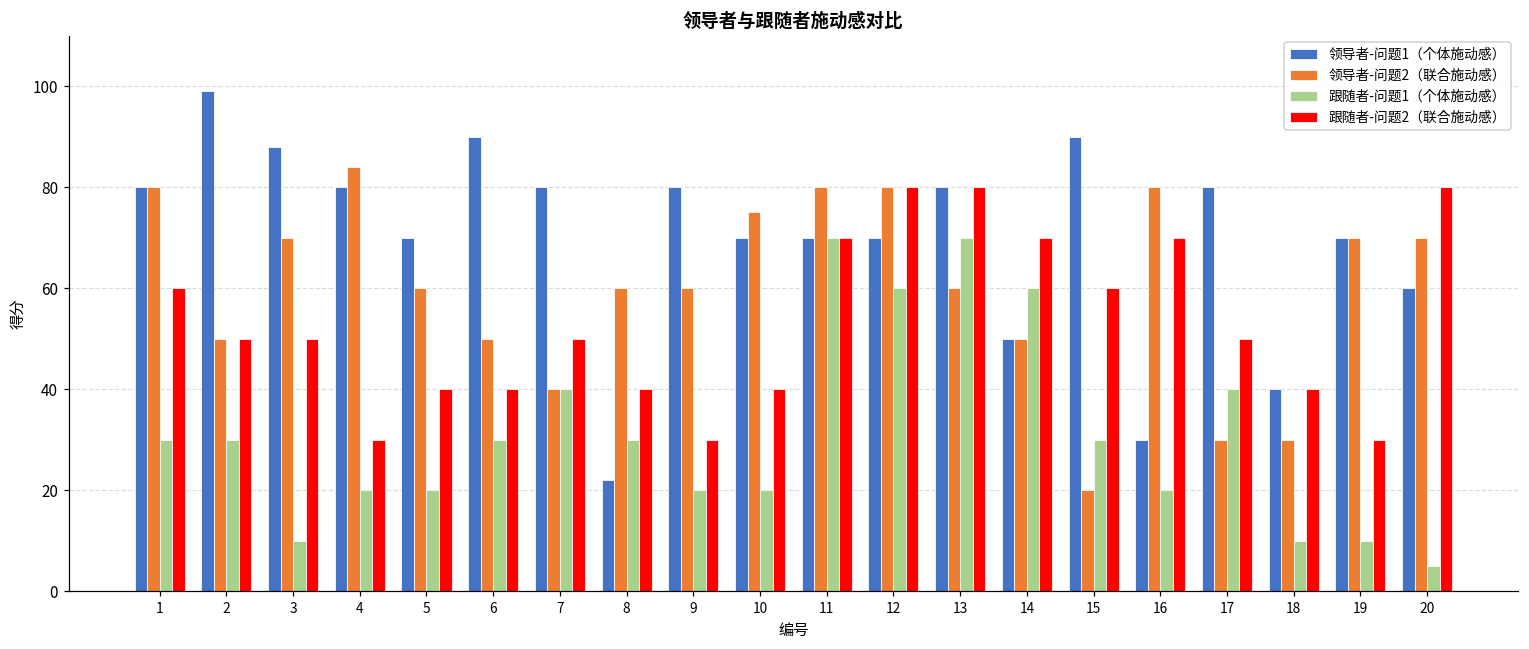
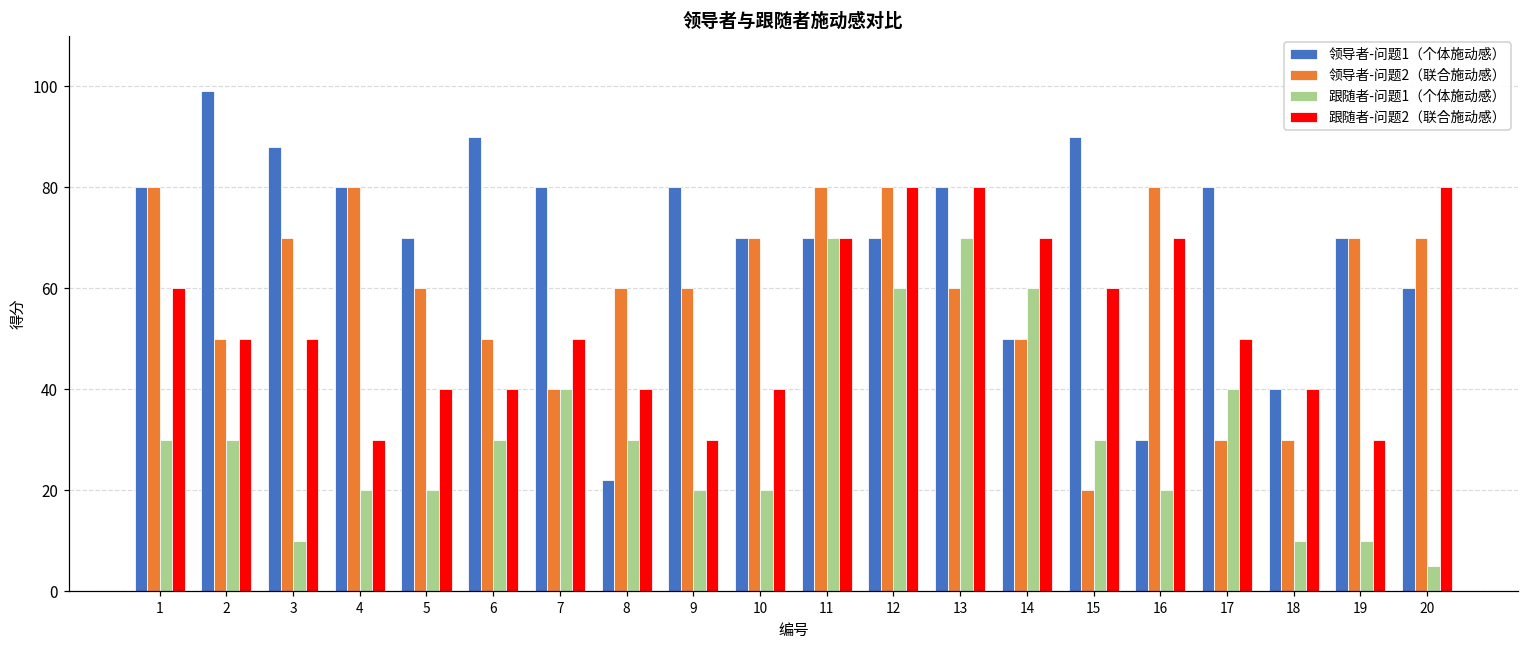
  {
    "领导者-问题1（个体施动感）": {
      "1": 80,
      "2": 99,
      "3": 88,
      "4": 80,
      "5": 70,
      "6": 90,
      "7": 80,
      "8": 22,
      "9": 80,
      "10": 70,
      "11": 70,
      "12": 70,
      "13": 80,
      "14": 50,
      "15": 90,
      "16": 30,
      "17": 80,
      "18": 40,
      "19": 70,
      "20": 60
    },
    "领导者-问题2（联合施动感）": {
      "1": 80,
      "2": 50,
      "3": 70,
-     "4": 84,
+     "4": 80,
      "5": 60,
      "6": 50,
      "7": 40,
      "8": 60,
      "9": 60,
-     "10": 75,
+     "10": 70,
      "11": 80,
      "12": 80,
      "13": 60,
      "14": 50,
      "15": 20,
      "16": 80,
      "17": 30,
      "18": 30,
      "19": 70,
      "20": 70
    },
    "跟随者-问题1（个体施动感）": {
      "1": 30,
      "2": 30,
      "3": 10,
      "4": 20,
      "5": 20,
      "6": 30,
      "7": 40,
      "8": 30,
      "9": 20,
      "10": 20,
      "11": 70,
      "12": 60,
      "13": 70,
      "14": 60,
      "15": 30,
      "16": 20,
      "17": 40,
      "18": 10,
      "19": 10,
      "20": 5
    },
    "跟随者-问题2（联合施动感）": {
      "1": 60,
      "2": 50,
      "3": 50,
      "4": 30,
      "5": 40,
      "6": 40,
      "7": 50,
      "8": 40,
      "9": 30,
      "10": 40,
      "11": 70,
      "12": 80,
      "13": 80,
      "14": 70,
      "15": 60,
      "16": 70,
      "17": 50,
      "18": 40,
      "19": 30,
      "20": 80
    }
  }
